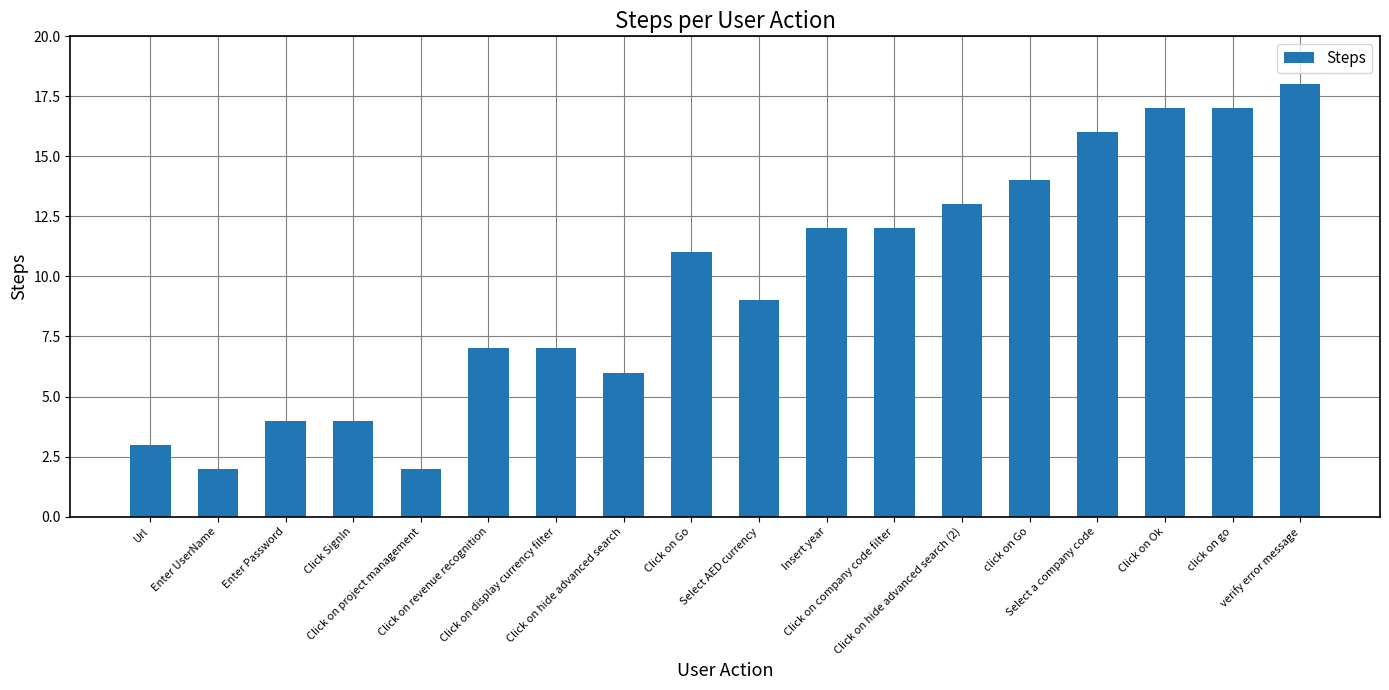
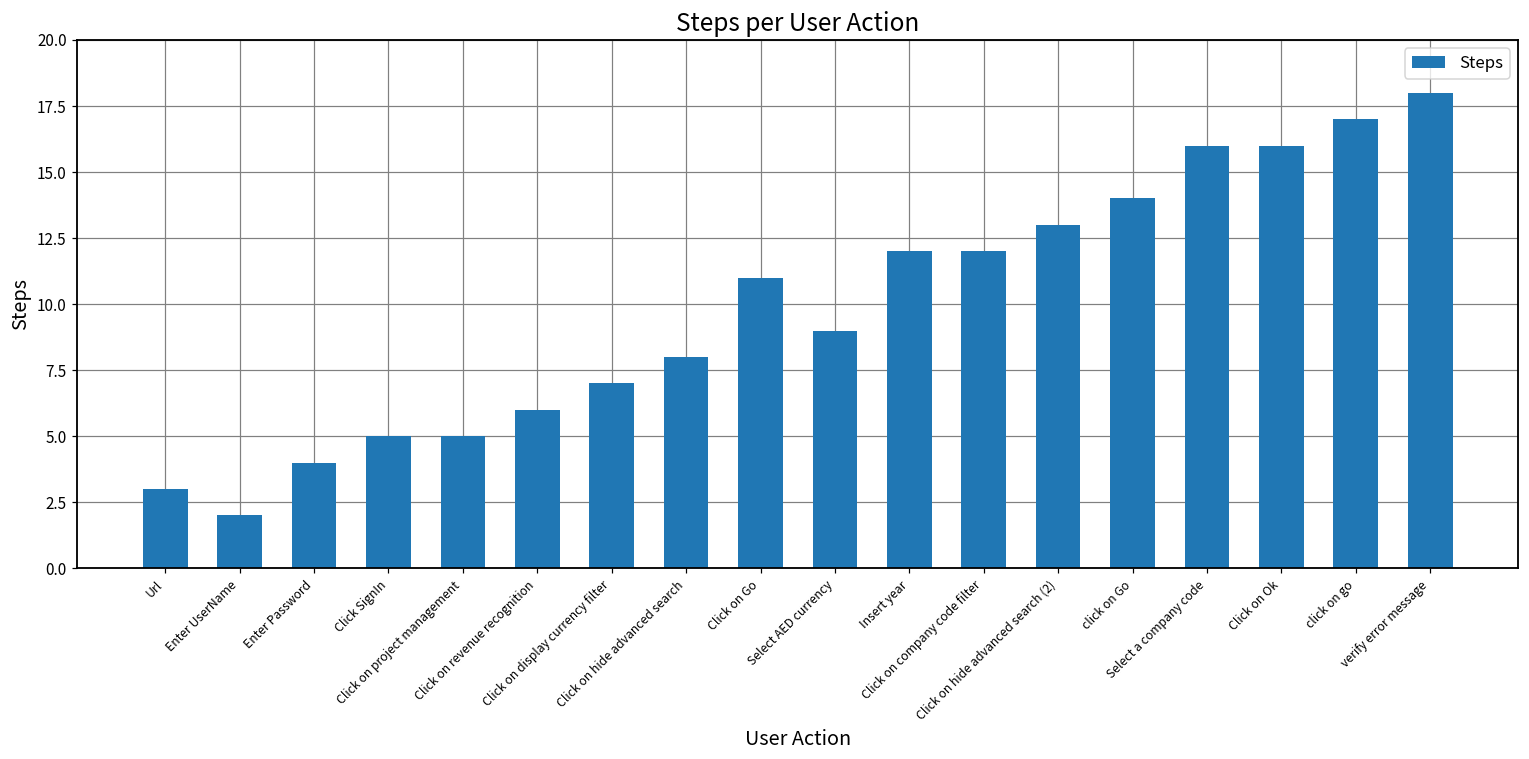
  {
    "Url": 3,
    "Enter UserName": 2,
    "Enter Password": 4,
-   "Click SignIn": 4,
-   "Click on project management": 2,
-   "Click on revenue recognition": 7,
+   "Click SignIn": 5,
+   "Click on project management": 5,
+   "Click on revenue recognition": 6,
    "Click on display currency filter": 7,
-   "Click on hide advanced search": 6,
+   "Click on hide advanced search": 8,
    "Click on Go": 11,
    "Select AED currency": 9,
    "Insert year": 12,
    "Click on company code filter": 12,
    "Click on hide advanced search (2)": 13,
    "click on Go": 14,
    "Select a company code": 16,
-   "Click on Ok": 17,
+   "Click on Ok": 16,
    "click on go": 17,
    "verify error message": 18
  }
